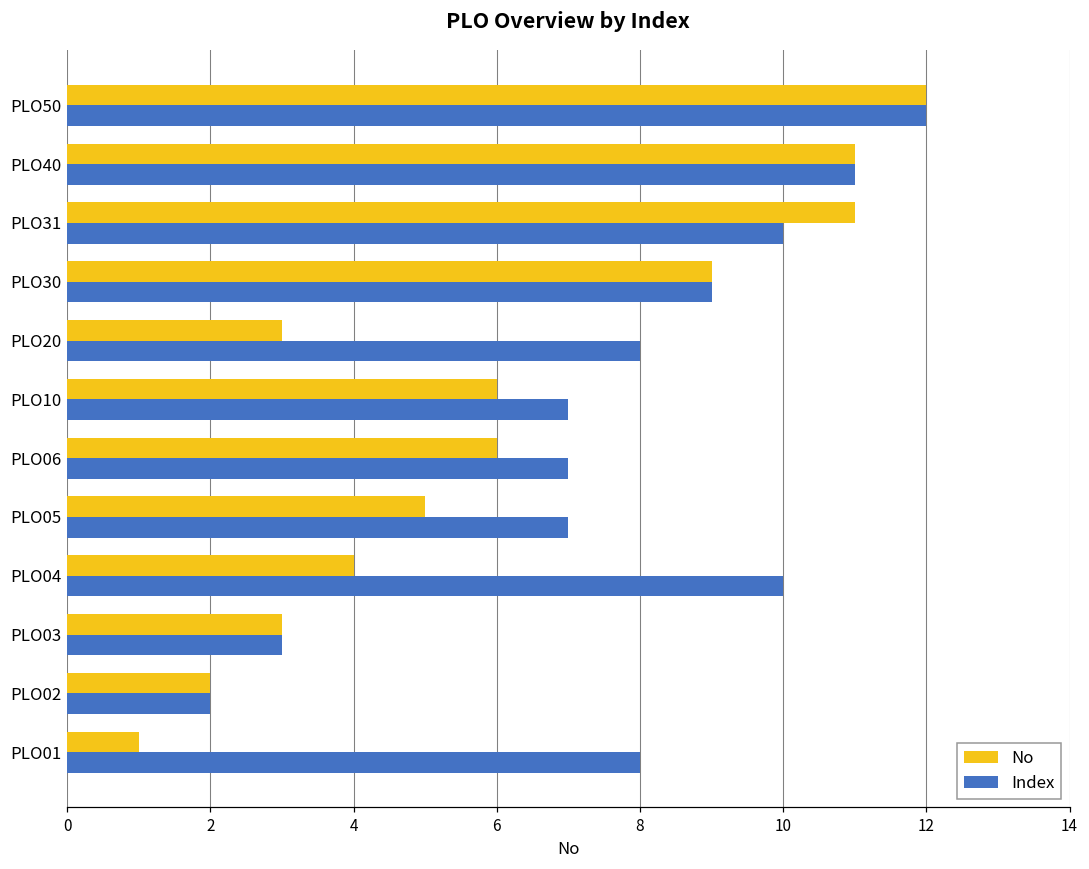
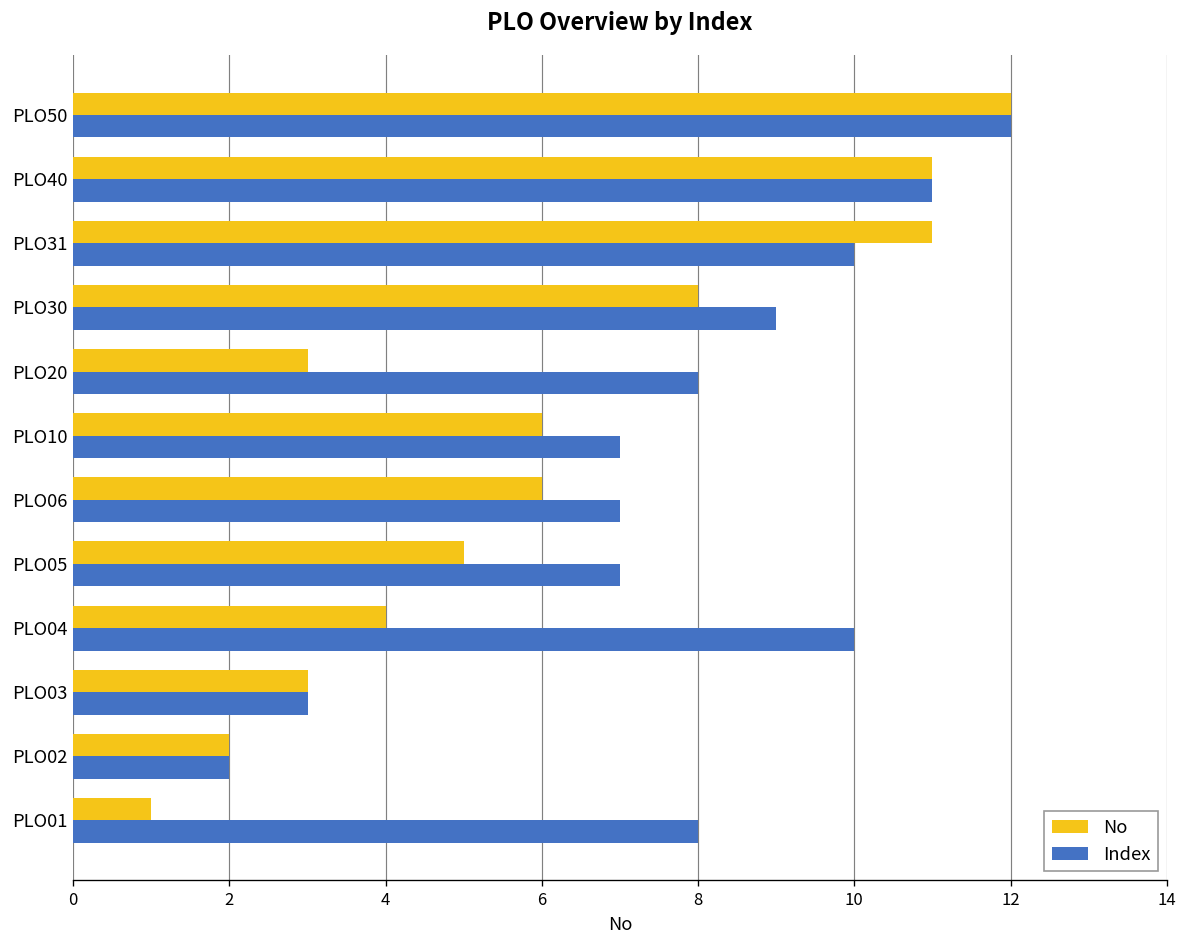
  {
    "No": {
      "PLO50": 12,
      "PLO40": 11,
      "PLO31": 11,
-     "PLO30": 9,
+     "PLO30": 8,
      "PLO20": 3,
      "PLO10": 6,
      "PLO06": 6,
      "PLO05": 5,
      "PLO04": 4,
      "PLO03": 3,
      "PLO02": 2,
      "PLO01": 1
    },
    "Index": {
      "PLO50": 12,
      "PLO40": 11,
      "PLO31": 10,
      "PLO30": 9,
      "PLO20": 8,
      "PLO10": 7,
      "PLO06": 7,
      "PLO05": 7,
      "PLO04": 10,
      "PLO03": 3,
      "PLO02": 2,
      "PLO01": 8
    }
  }
